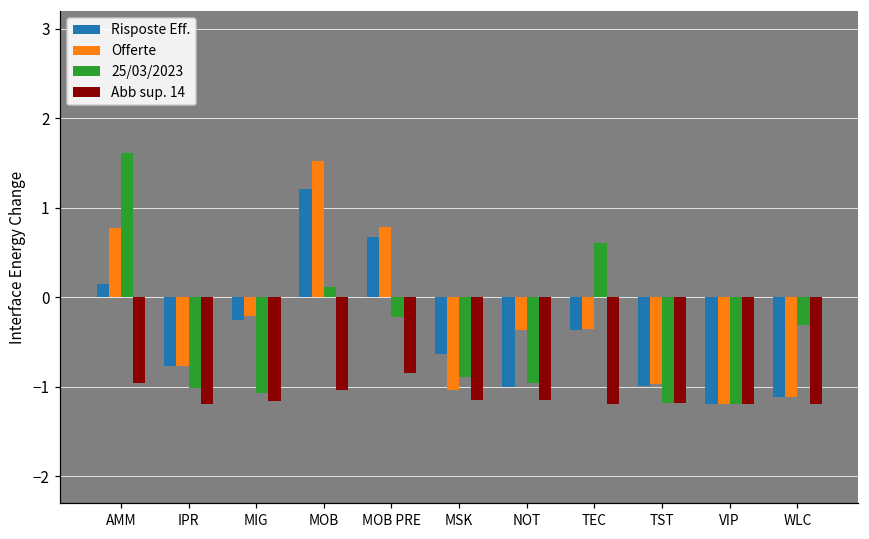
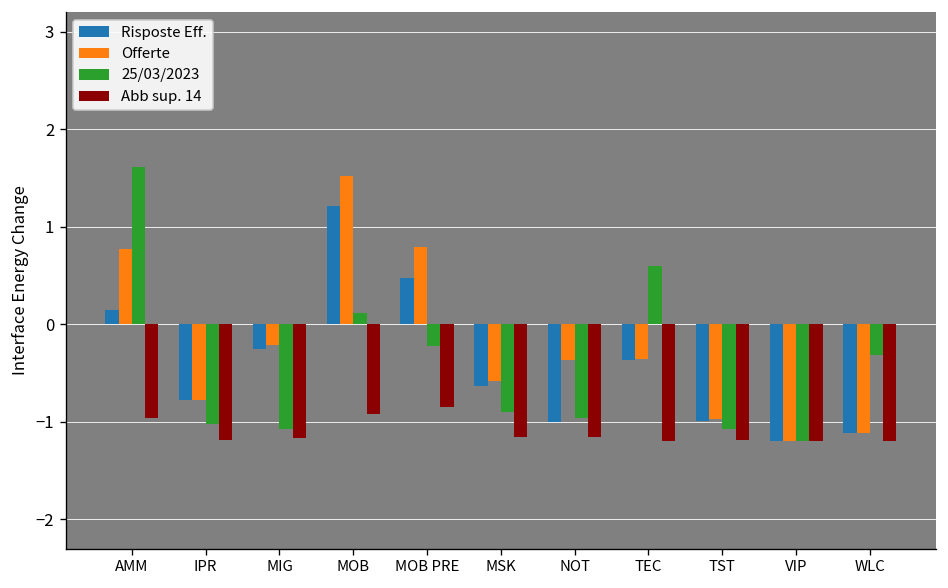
  {
    "Risposte Eff.": {
      "AMM": 0.1,
      "IPR": -0.8,
      "MIG": -0.3,
      "MOB": 1.2,
-     "MOB PRE": 0.7,
+     "MOB PRE": 0.5,
      "MSK": -0.6,
      "NOT": -1.0,
      "TEC": -0.4,
      "TST": -1.0,
      "VIP": -1.2,
      "WLC": -1.1
    },
    "Offerte": {
      "AMM": 0.8,
      "IPR": -0.8,
      "MIG": -0.2,
      "MOB": 1.5,
      "MOB PRE": 0.8,
-     "MSK": -1.0,
+     "MSK": -0.6,
      "NOT": -0.4,
      "TEC": -0.4,
      "TST": -1.0,
      "VIP": -1.2,
      "WLC": -1.1
    },
    "25/03/2023": {
      "AMM": 1.6,
      "IPR": -1.0,
      "MIG": -1.1,
      "MOB": 0.1,
      "MOB PRE": -0.2,
      "MSK": -0.9,
      "NOT": -1.0,
      "TEC": 0.6,
-     "TST": -1.2,
+     "TST": -1.1,
      "VIP": -1.2,
      "WLC": -0.3
    },
    "Abb sup. 14": {
      "AMM": -1.0,
      "IPR": -1.2,
      "MIG": -1.2,
-     "MOB": -1.0,
+     "MOB": -0.9,
      "MOB PRE": -0.9,
      "MSK": -1.2,
      "NOT": -1.2,
      "TEC": -1.2,
      "TST": -1.2,
      "VIP": -1.2,
      "WLC": -1.2
    }
  }
